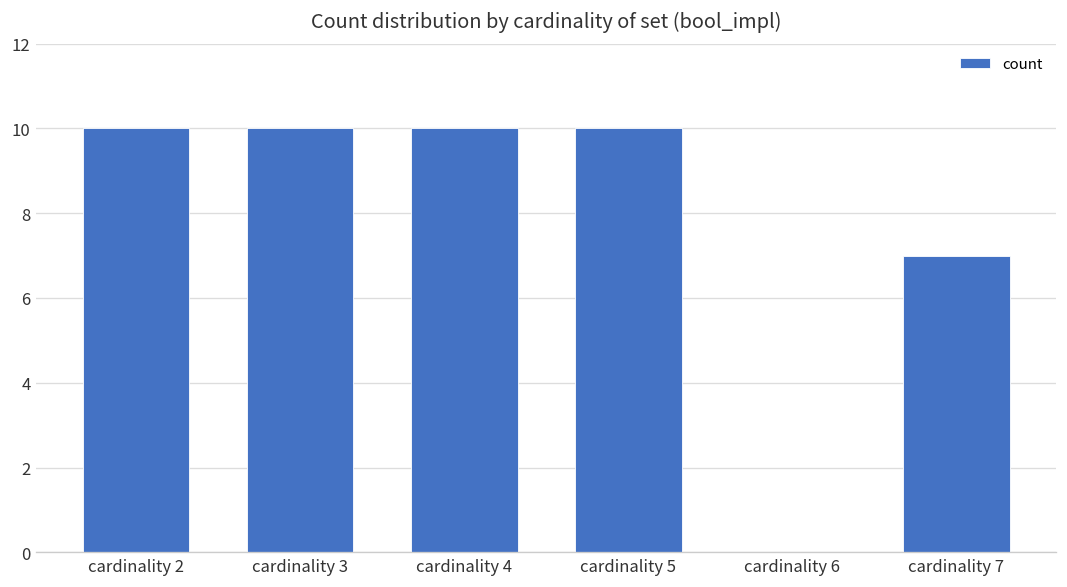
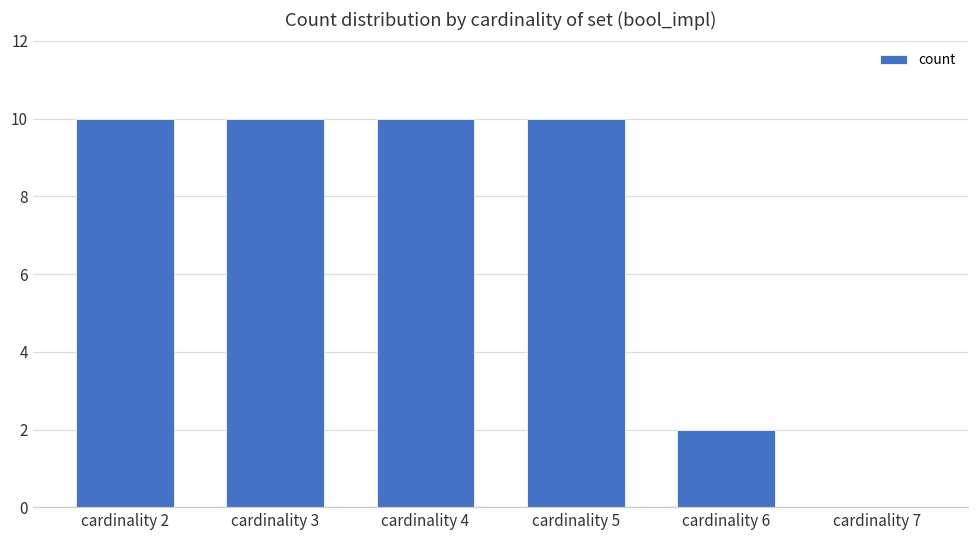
  {
    "cardinality 2": 10,
    "cardinality 3": 10,
    "cardinality 4": 10,
    "cardinality 5": 10,
-   "cardinality 6": 0,
-   "cardinality 7": 7
+   "cardinality 6": 2,
+   "cardinality 7": 0
  }
